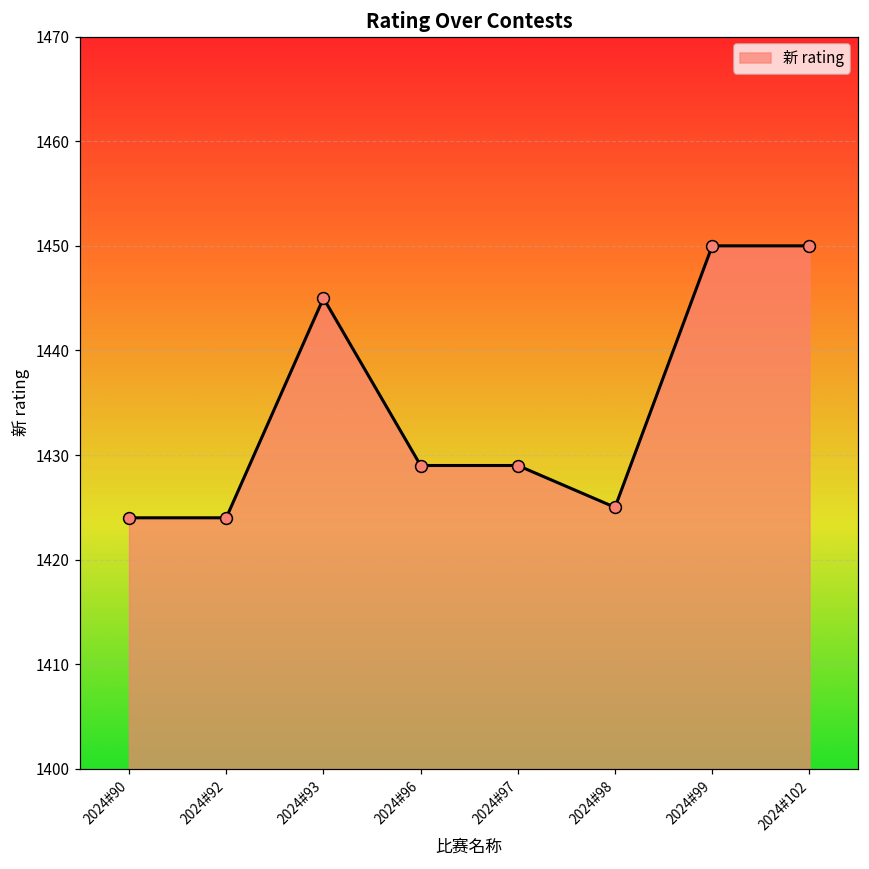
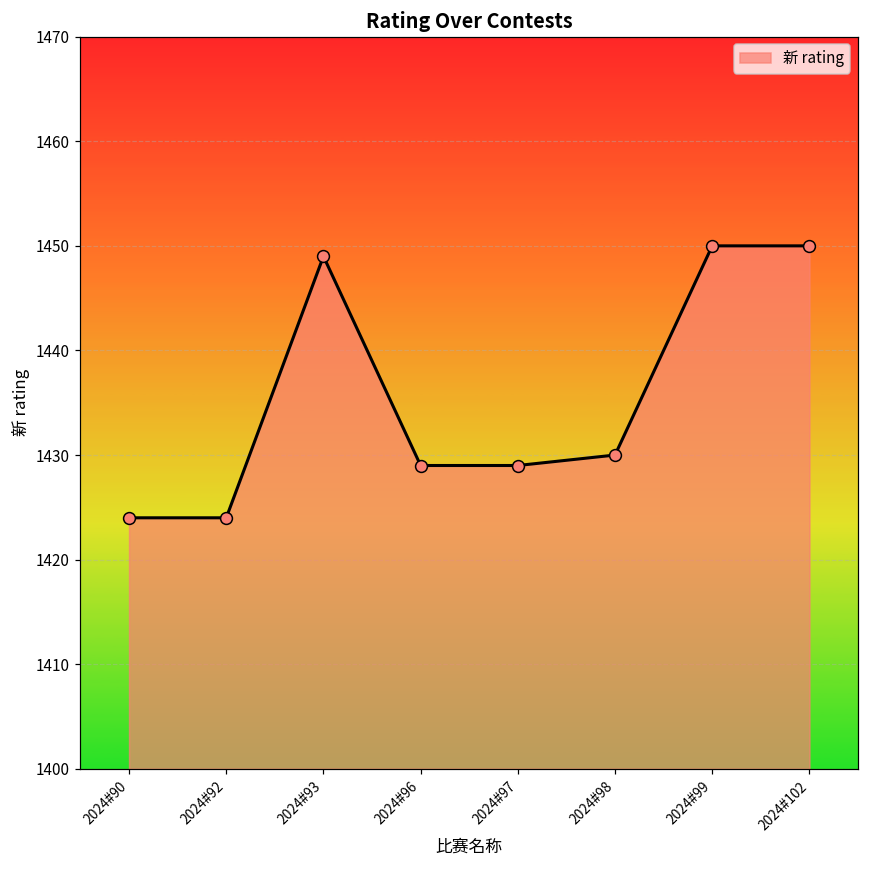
  {
    "2024#90": 1424,
    "2024#92": 1424,
-   "2024#93": 1445,
+   "2024#93": 1449,
    "2024#96": 1429,
    "2024#97": 1429,
-   "2024#98": 1425,
+   "2024#98": 1430,
    "2024#99": 1450,
    "2024#102": 1450
  }
